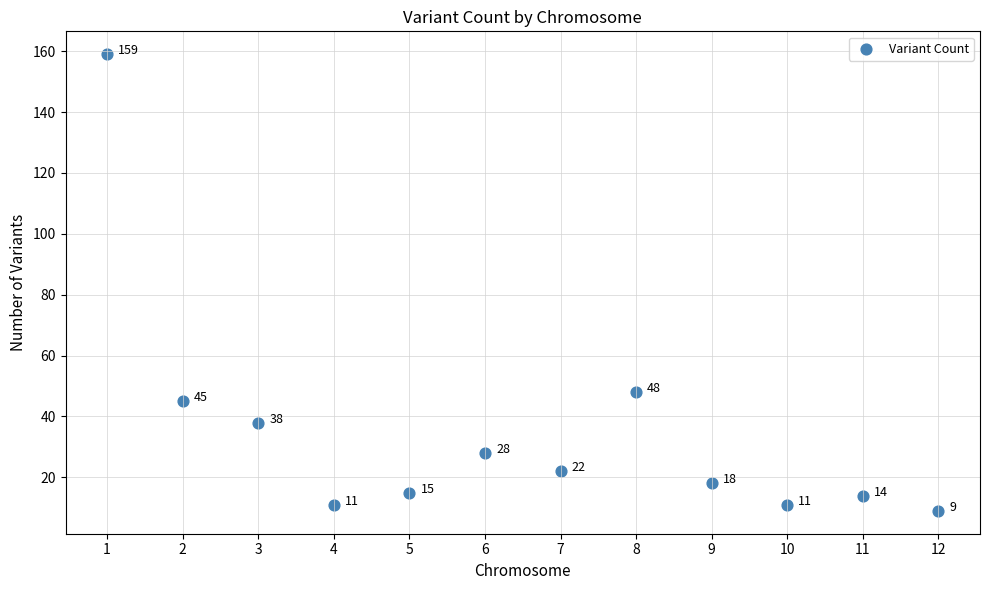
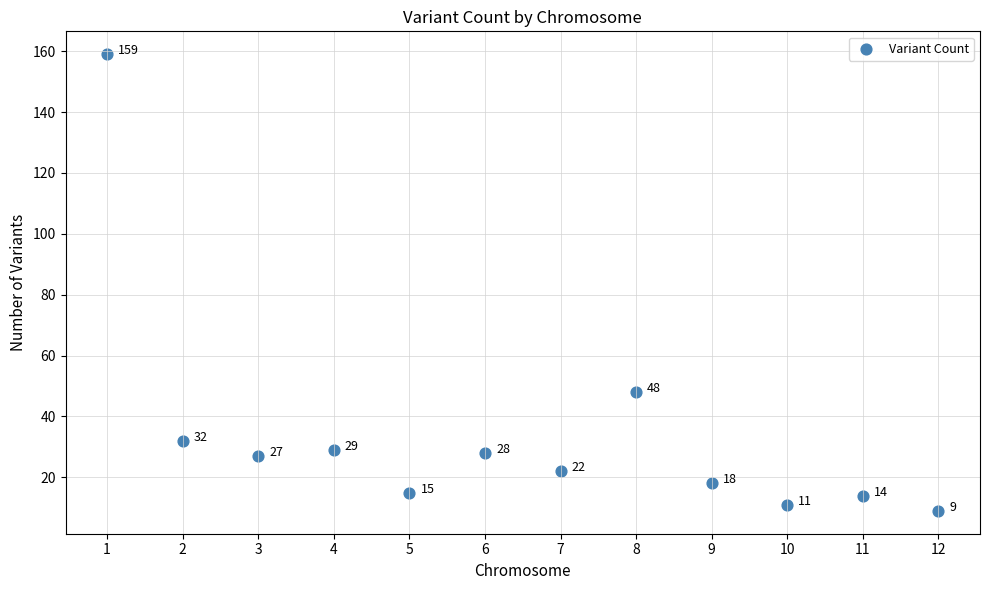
  {
-   "2": 45,
-   "3": 38,
-   "4": 11
+   "2": 32,
+   "3": 27,
+   "4": 29
  }
